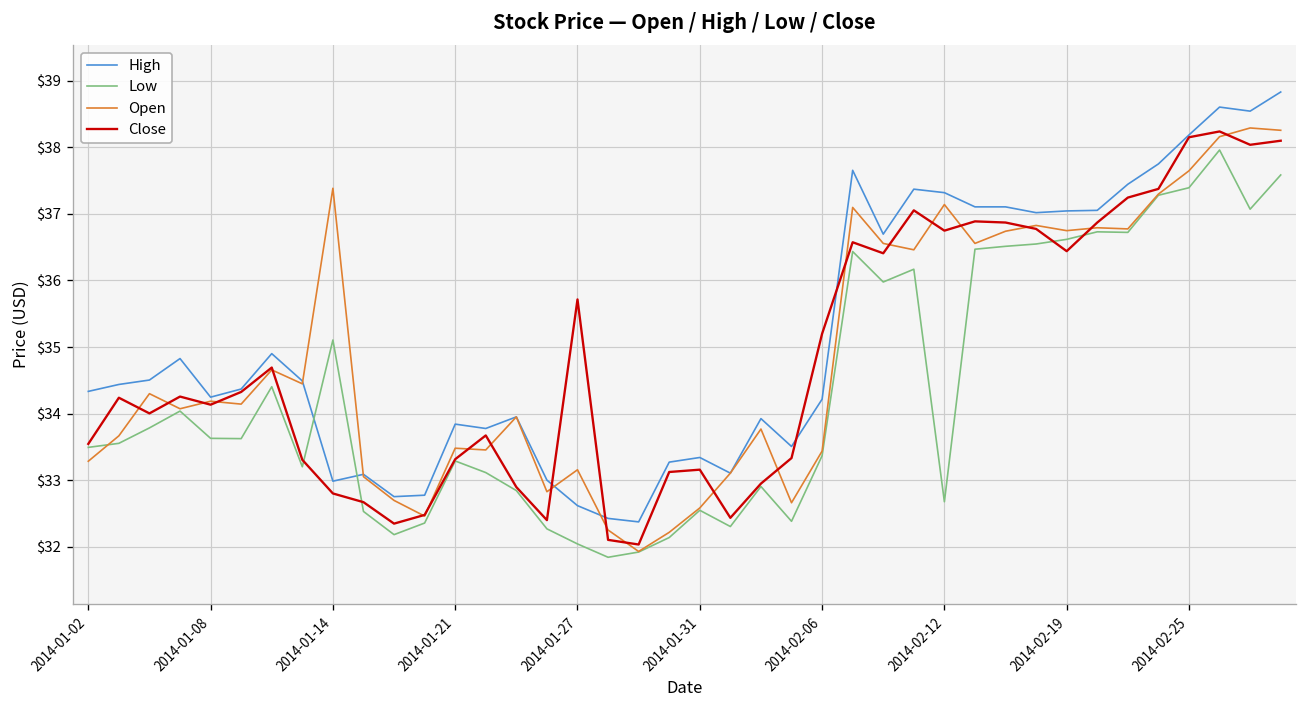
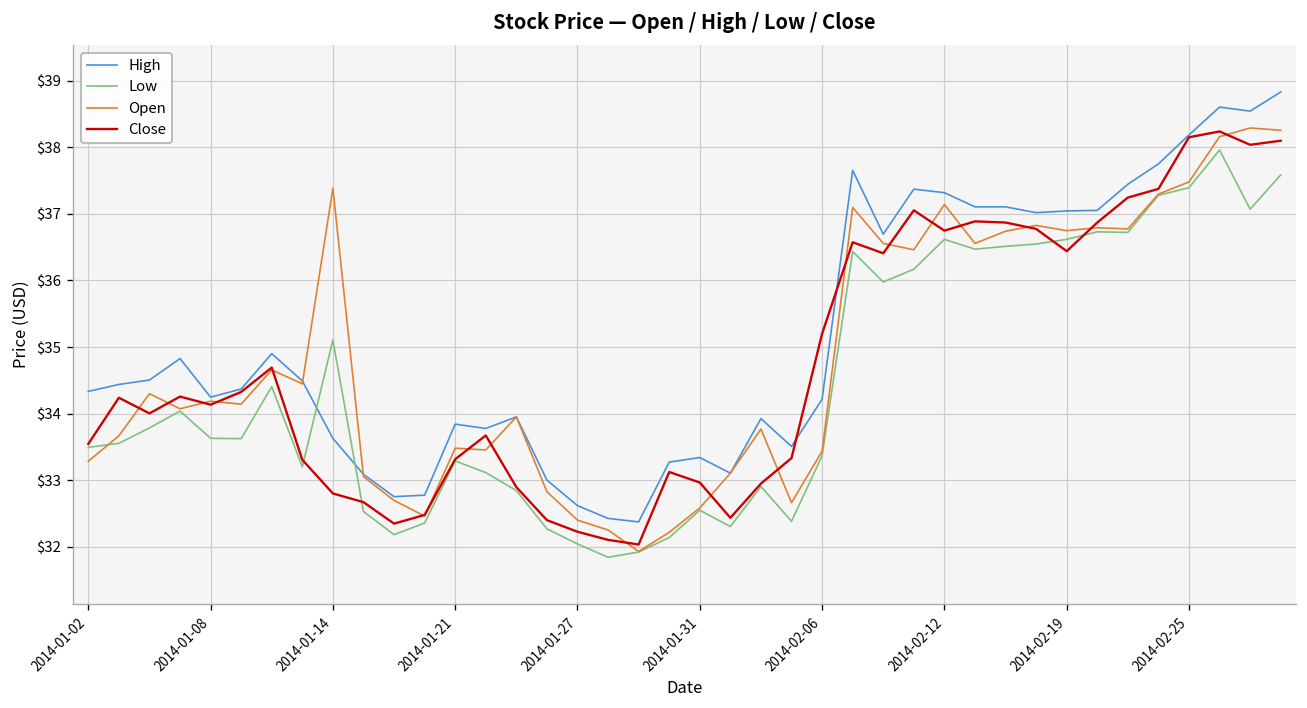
  {
    "High": {
      "2014-01-02": "$34.3",
      "2014-01-08": "$34.2",
-     "2014-01-14": "$33.0",
+     "2014-01-14": "$33.6",
      "2014-01-21": "$33.8",
      "2014-01-27": "$32.6",
      "2014-01-31": "$33.3",
      "2014-02-06": "$34.2",
      "2014-02-12": "$37.3",
      "2014-02-19": "$37.0"
    },
    "Low": {
      "2014-01-02": "$33.5",
      "2014-01-08": "$33.6",
      "2014-01-14": "$35.1",
      "2014-01-27": "$32.0",
      "2014-02-06": "$33.4",
-     "2014-02-12": "$32.7",
+     "2014-02-12": "$36.6",
      "2014-02-19": "$36.6",
      "2014-02-25": "$37.4"
    },
    "Open": {
      "2014-01-02": "$33.3",
      "2014-01-08": "$34.2",
      "2014-01-14": "$37.4",
      "2014-01-21": "$33.5",
-     "2014-01-27": "$33.2",
+     "2014-01-27": "$32.4",
      "2014-02-06": "$33.4",
      "2014-02-12": "$37.1",
      "2014-02-19": "$36.7",
-     "2014-02-25": "$37.6"
+     "2014-02-25": "$37.5"
    },
    "Close": {
      "2014-01-02": "$33.5",
      "2014-01-08": "$34.1",
      "2014-01-14": "$32.8",
-     "2014-01-27": "$35.7",
-     "2014-01-31": "$33.2",
+     "2014-01-27": "$32.2",
+     "2014-01-31": "$33.0",
      "2014-02-06": "$35.2",
      "2014-02-12": "$36.7",
      "2014-02-19": "$36.4"
    }
  }
